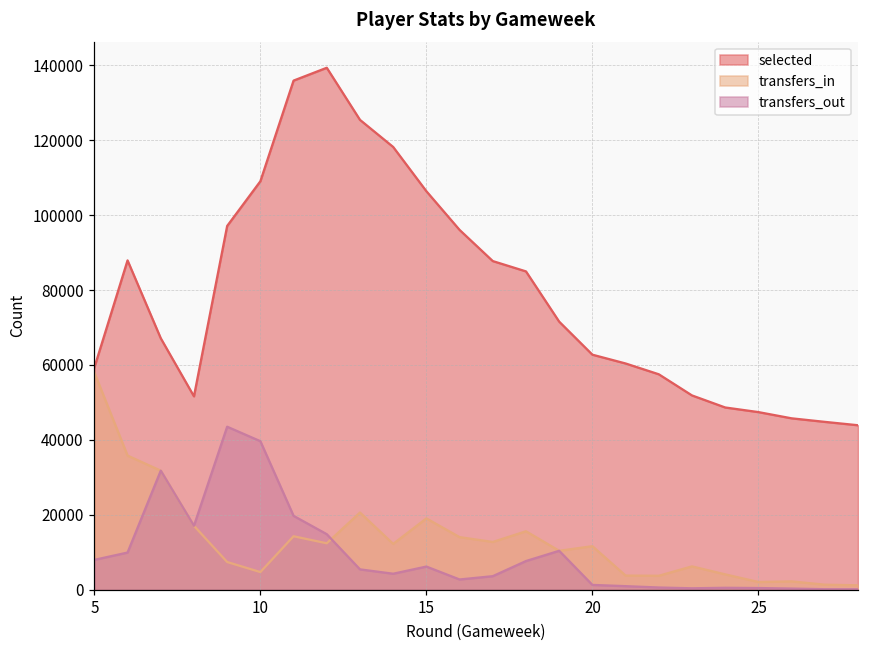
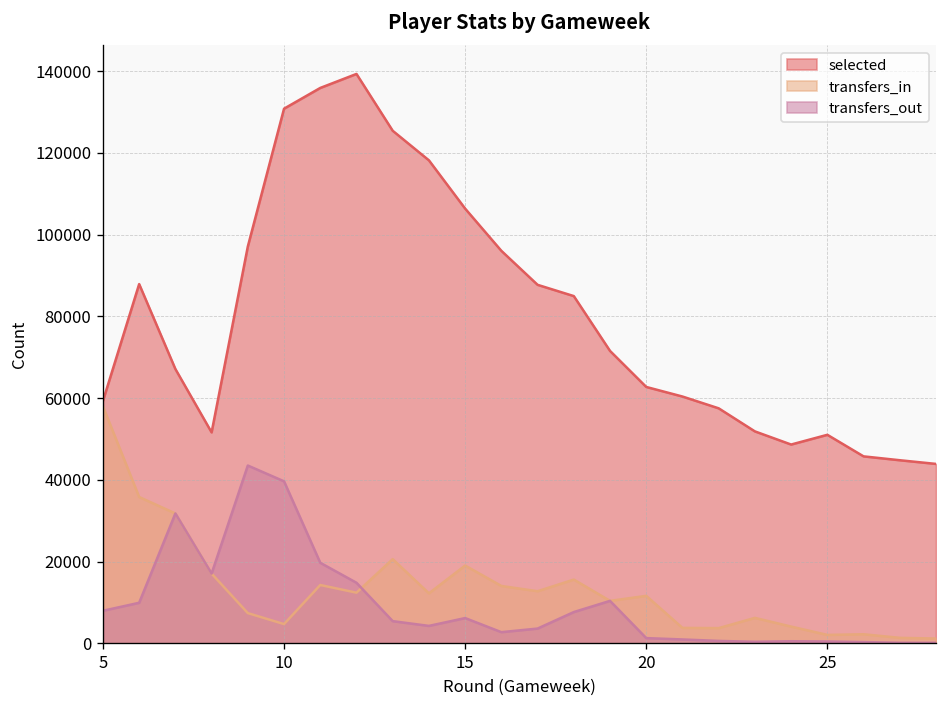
  {
    "selected": {
      "5": 59000,
-     "10": 109000,
+     "10": 131000,
      "15": 106000,
      "20": 63000,
-     "25": 47000
+     "25": 51000
    }
  }
